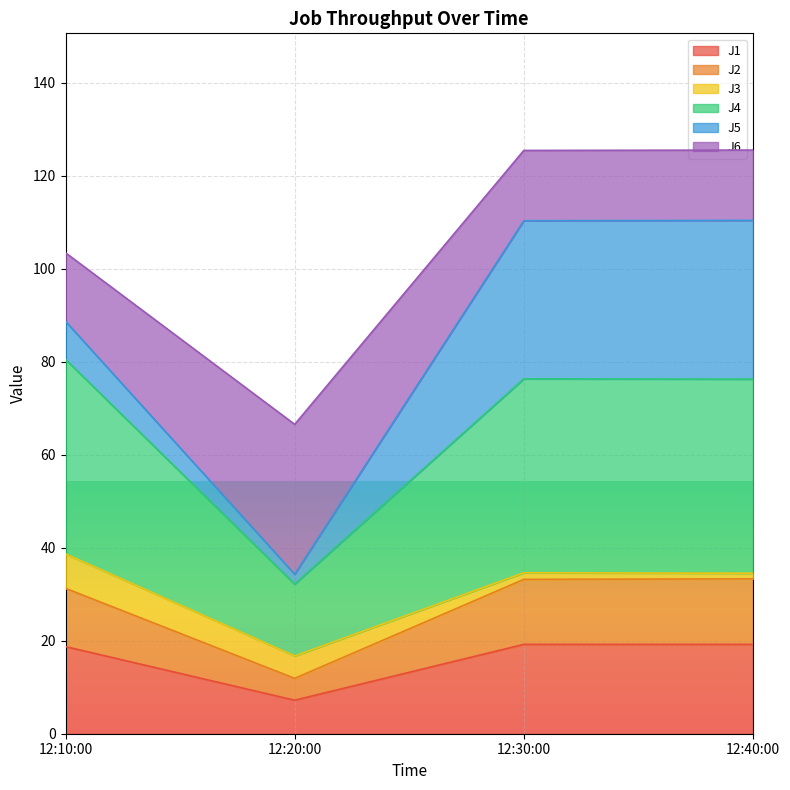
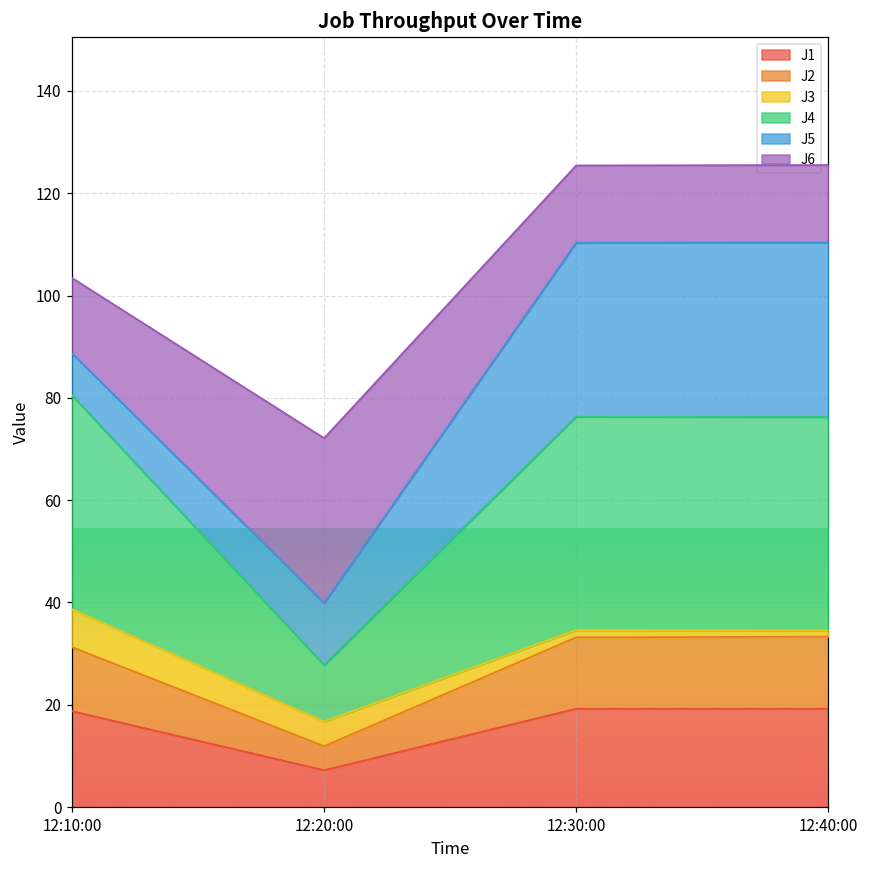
  {
    "J3": {
      "12:10:00": 7,
      "12:20:00": 5,
      "12:30:00": 1,
      "12:40:00": 1
    },
    "J4": {
      "12:10:00": 42,
-     "12:20:00": 15,
+     "12:20:00": 11,
      "12:30:00": 42,
      "12:40:00": 42
    },
    "J5": {
      "12:10:00": 8,
-     "12:20:00": 2,
+     "12:20:00": 12,
      "12:30:00": 34,
      "12:40:00": 34
    },
    "J6": {
      "12:10:00": 15,
      "12:20:00": 32,
      "12:30:00": 15,
      "12:40:00": 15
    }
  }
